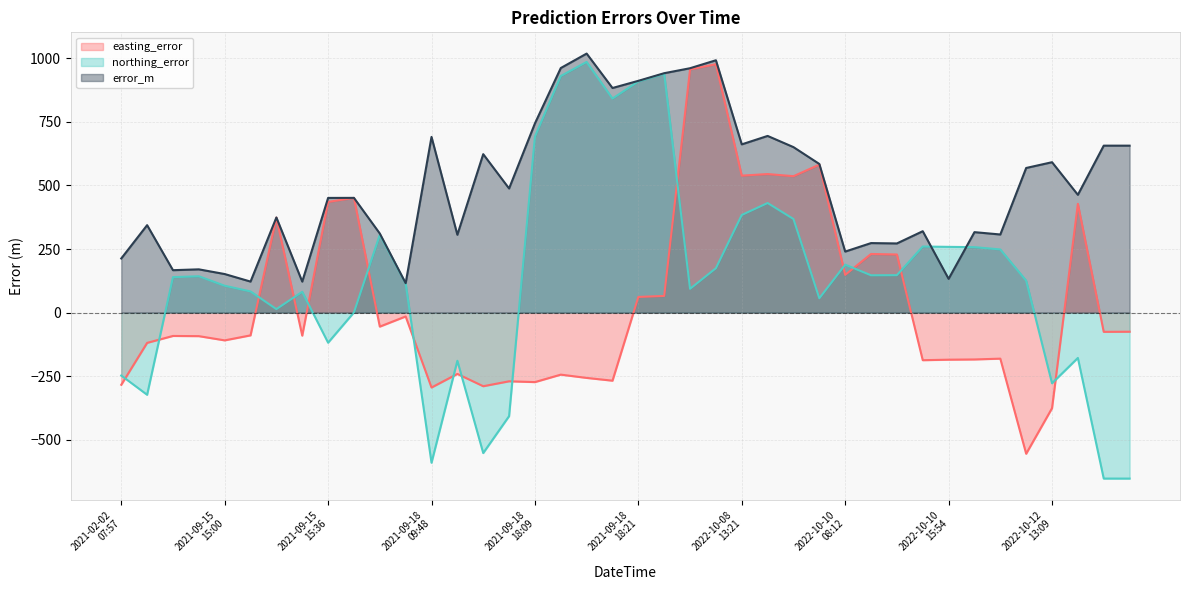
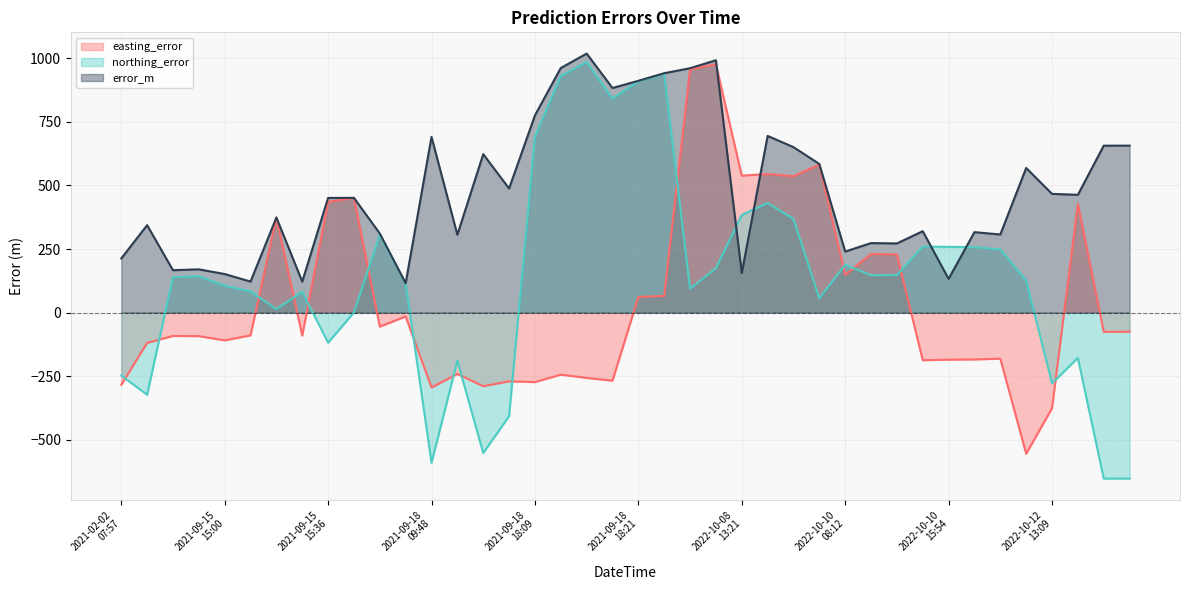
  {
    "error_m": {
      "2021-02-02 07:57": 210,
      "2021-09-15 15:00": 150,
      "2021-09-15 15:36": 450,
      "2021-09-18 09:48": 690,
-     "2021-09-18 18:09": 740,
-     "2022-10-08 13:21": 660,
+     "2021-09-18 18:09": 780,
+     "2022-10-08 13:21": 160,
      "2022-10-10 08:12": 240,
      "2022-10-10 15:54": 130,
-     "2022-10-12 13:09": 590
+     "2022-10-12 13:09": 470
    }
  }
